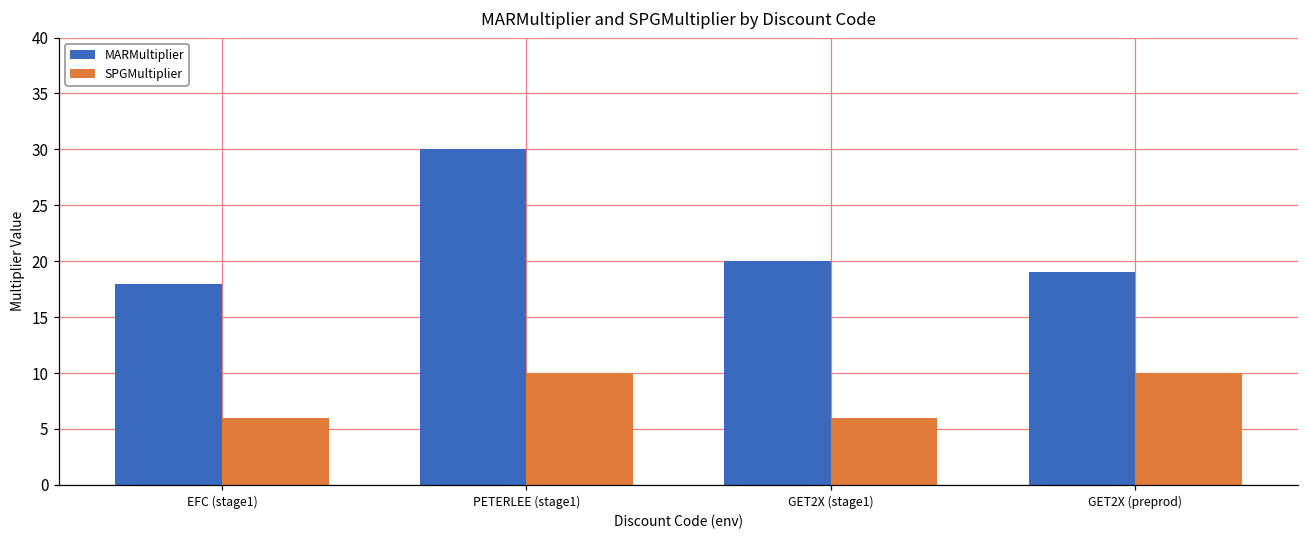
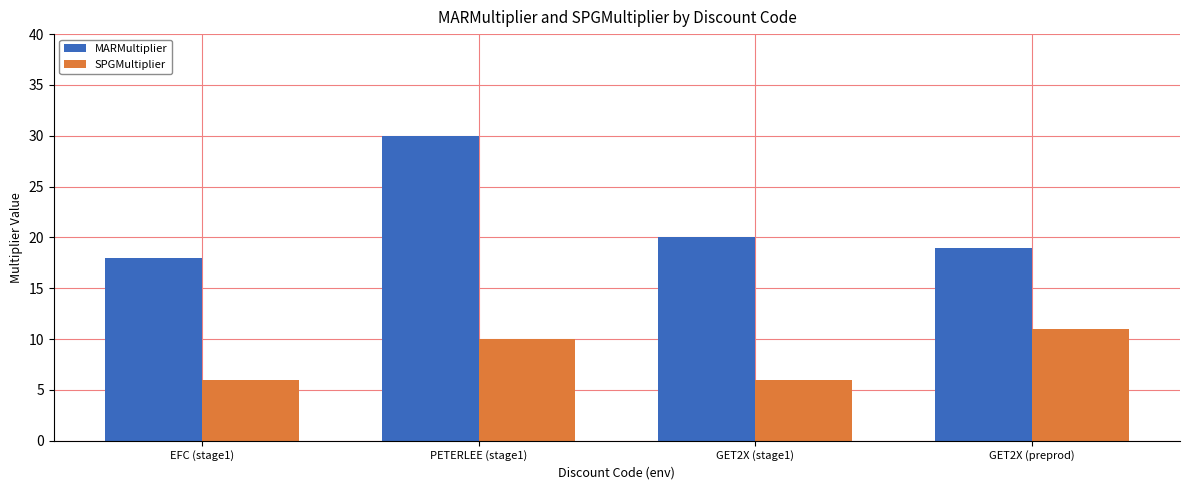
  {
    "MARMultiplier": {
      "EFC (stage1)": 18,
      "PETERLEE (stage1)": 30,
      "GET2X (stage1)": 20,
      "GET2X (preprod)": 19
    },
    "SPGMultiplier": {
      "EFC (stage1)": 6,
      "PETERLEE (stage1)": 10,
      "GET2X (stage1)": 6,
-     "GET2X (preprod)": 10
+     "GET2X (preprod)": 11
    }
  }
